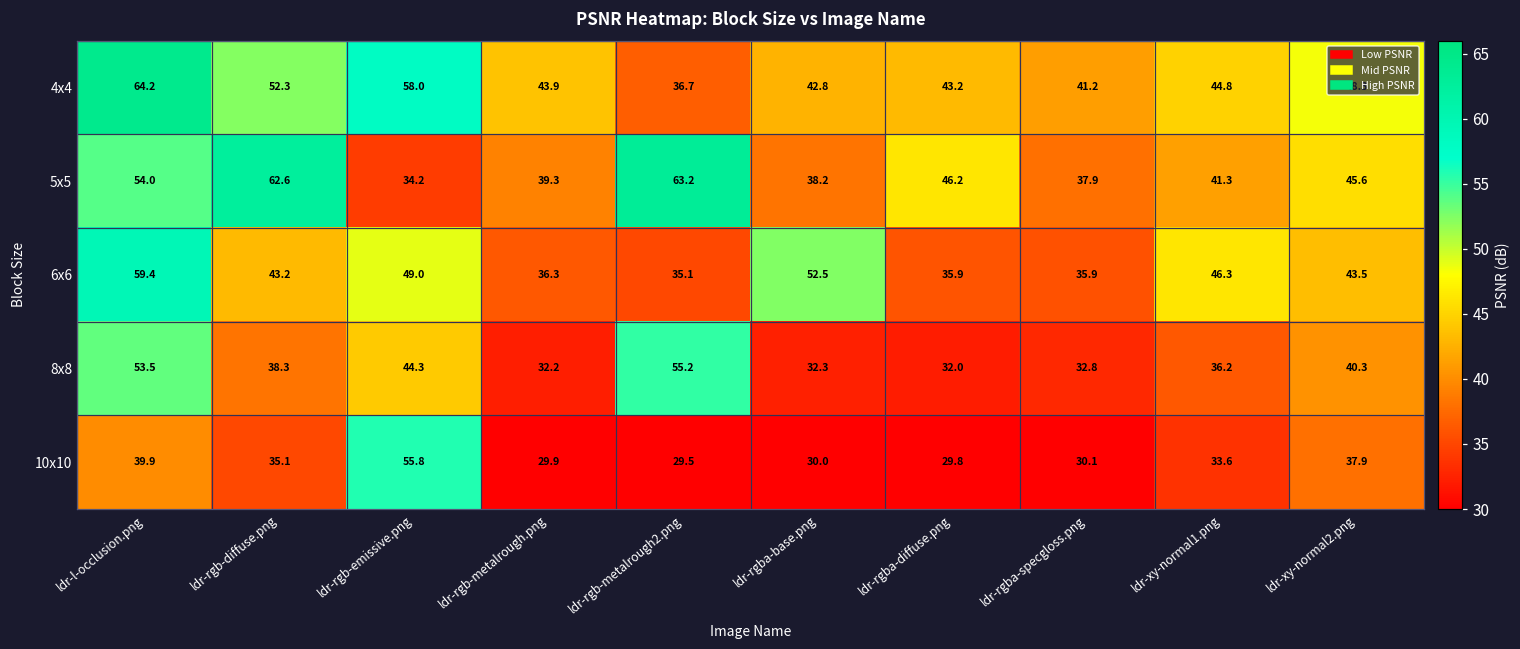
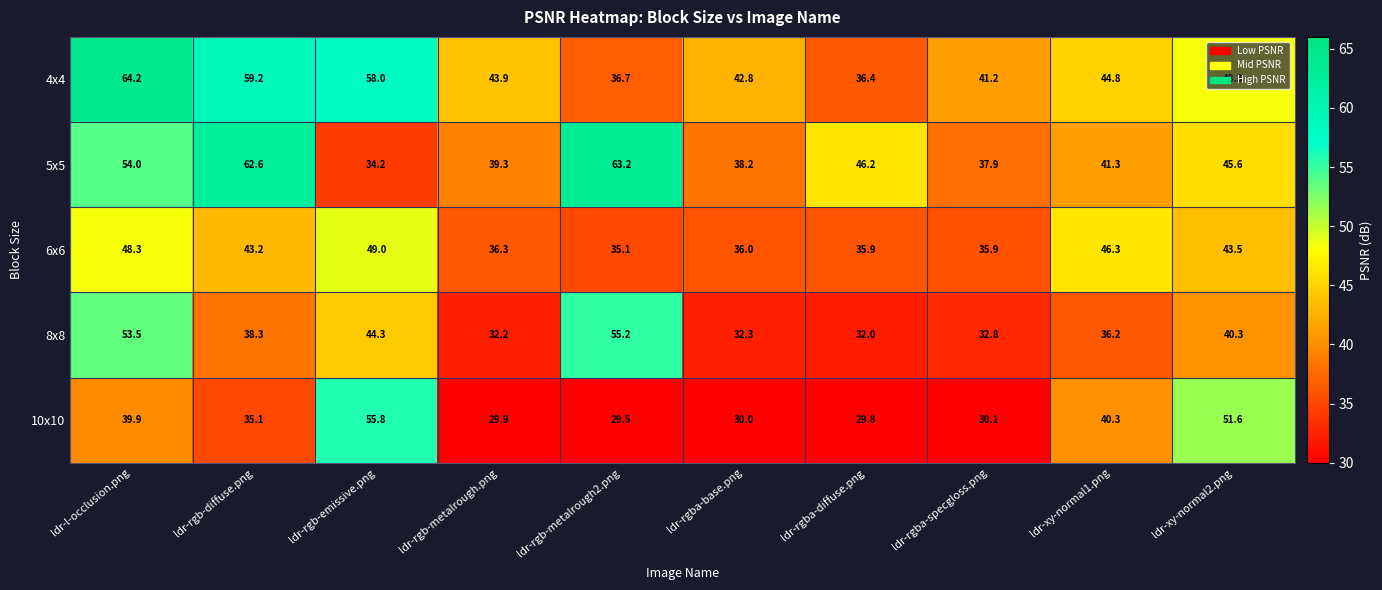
  {
    "4x4": {
      "ldr-l-occlusion.png": 64.2,
-     "ldr-rgb-diffuse.png": 52.3,
+     "ldr-rgb-diffuse.png": 59.2,
      "ldr-rgb-emissive.png": 58.0,
      "ldr-rgb-metalrough.png": 43.9,
      "ldr-rgb-metalrough2.png": 36.7,
      "ldr-rgba-base.png": 42.8,
-     "ldr-rgba-diffuse.png": 43.2,
+     "ldr-rgba-diffuse.png": 36.4,
      "ldr-rgba-specgloss.png": 41.2,
      "ldr-xy-normal1.png": 44.8
    },
    "5x5": {
      "ldr-l-occlusion.png": 54.0,
      "ldr-rgb-diffuse.png": 62.6,
      "ldr-rgb-emissive.png": 34.2,
      "ldr-rgb-metalrough.png": 39.3,
      "ldr-rgb-metalrough2.png": 63.2,
      "ldr-rgba-base.png": 38.2,
      "ldr-rgba-diffuse.png": 46.2,
      "ldr-rgba-specgloss.png": 37.9,
      "ldr-xy-normal1.png": 41.3,
      "ldr-xy-normal2.png": 45.6
    },
    "6x6": {
-     "ldr-l-occlusion.png": 59.4,
+     "ldr-l-occlusion.png": 48.3,
      "ldr-rgb-diffuse.png": 43.2,
      "ldr-rgb-emissive.png": 49.0,
      "ldr-rgb-metalrough.png": 36.3,
      "ldr-rgb-metalrough2.png": 35.1,
-     "ldr-rgba-base.png": 52.5,
+     "ldr-rgba-base.png": 36.0,
      "ldr-rgba-diffuse.png": 35.9,
      "ldr-rgba-specgloss.png": 35.9,
      "ldr-xy-normal1.png": 46.3,
      "ldr-xy-normal2.png": 43.5
    },
    "8x8": {
      "ldr-l-occlusion.png": 53.5,
      "ldr-rgb-diffuse.png": 38.3,
      "ldr-rgb-emissive.png": 44.3,
      "ldr-rgb-metalrough.png": 32.2,
      "ldr-rgb-metalrough2.png": 55.2,
      "ldr-rgba-base.png": 32.3,
      "ldr-rgba-diffuse.png": 32.0,
      "ldr-rgba-specgloss.png": 32.8,
      "ldr-xy-normal1.png": 36.2,
      "ldr-xy-normal2.png": 40.3
    },
    "10x10": {
      "ldr-l-occlusion.png": 39.9,
      "ldr-rgb-diffuse.png": 35.1,
      "ldr-rgb-emissive.png": 55.8,
      "ldr-rgb-metalrough.png": 29.9,
      "ldr-rgb-metalrough2.png": 29.5,
      "ldr-rgba-base.png": 30.0,
      "ldr-rgba-diffuse.png": 29.8,
      "ldr-rgba-specgloss.png": 30.1,
-     "ldr-xy-normal1.png": 33.6,
-     "ldr-xy-normal2.png": 37.9
+     "ldr-xy-normal1.png": 40.3,
+     "ldr-xy-normal2.png": 51.6
    }
  }
